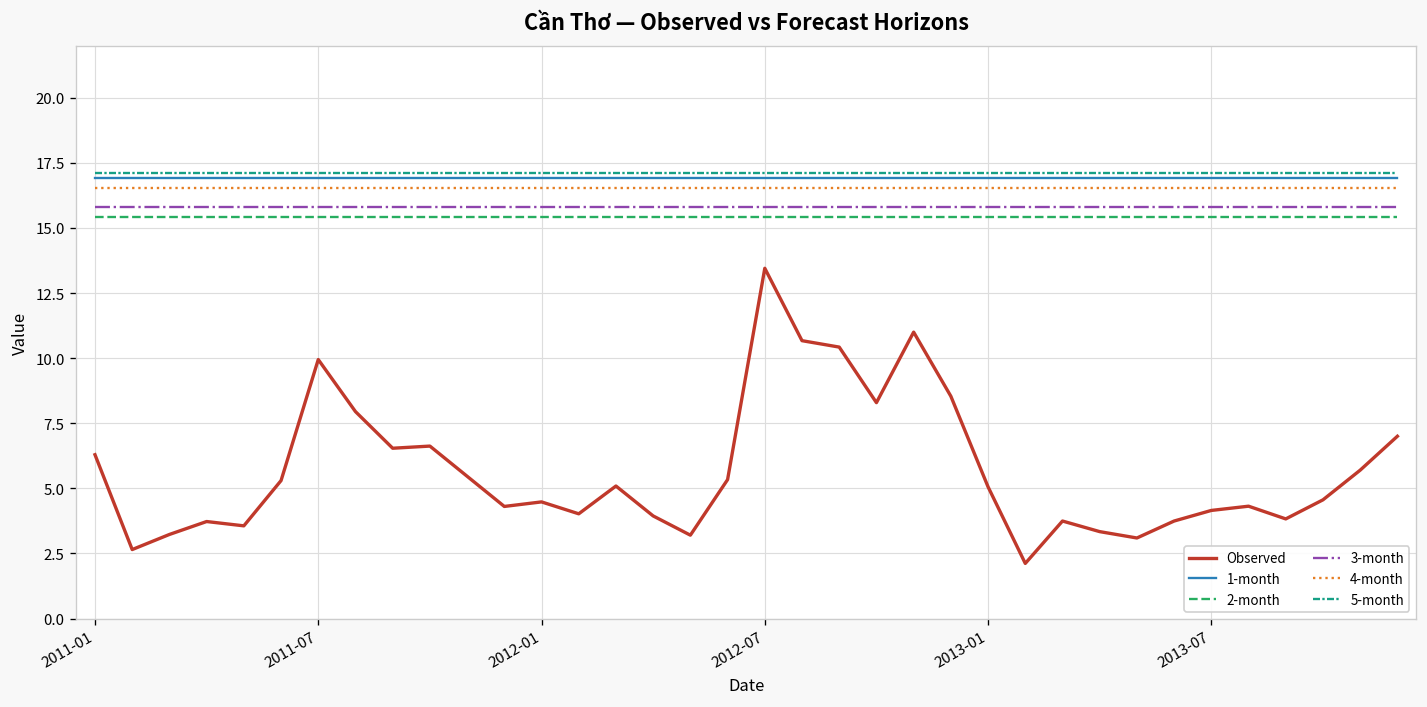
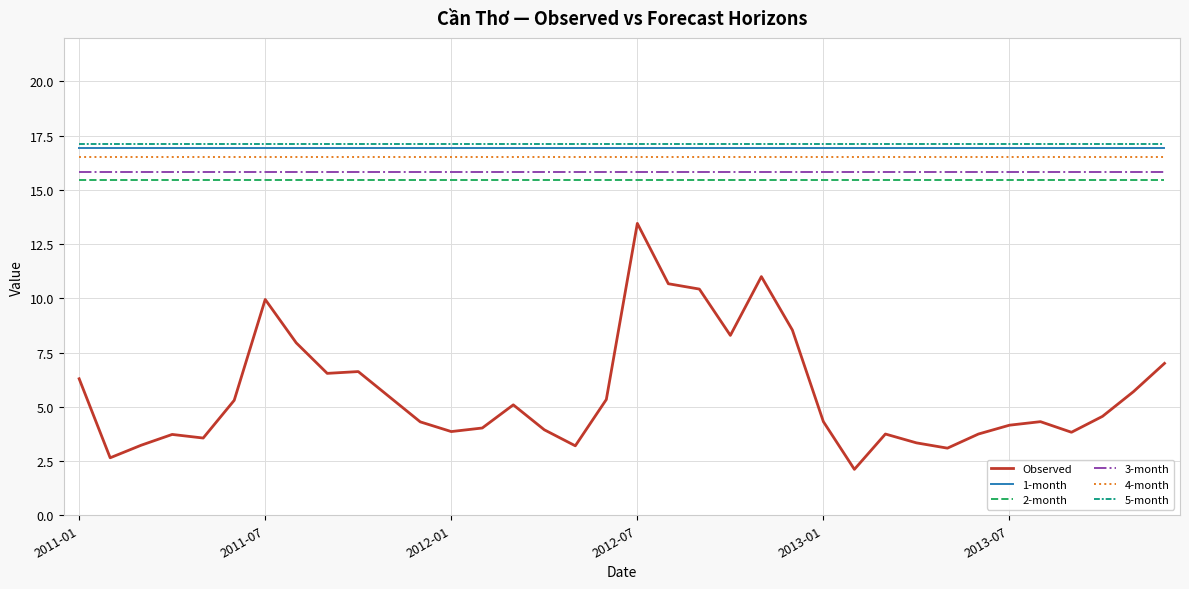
  {
    "Observed": {
      "2011-01": 6.3,
      "2011-07": 9.9,
-     "2012-01": 4.5,
+     "2012-01": 3.9,
      "2012-07": 13.5,
-     "2013-01": 5.1,
+     "2013-01": 4.3,
      "2013-07": 4.2
    },
    "1-month": {
      "2011-01": 16.9,
      "2011-07": 16.9,
      "2012-01": 16.9,
      "2012-07": 16.9,
      "2013-01": 16.9,
      "2013-07": 16.9
    },
    "3-month": {
      "2011-01": 15.8,
      "2011-07": 15.8,
      "2012-01": 15.8,
      "2012-07": 15.8,
      "2013-01": 15.8,
      "2013-07": 15.8
    },
    "4-month": {
      "2011-01": 16.5,
      "2011-07": 16.5,
      "2012-01": 16.5,
      "2012-07": 16.5,
      "2013-01": 16.5,
      "2013-07": 16.5
    }
  }
